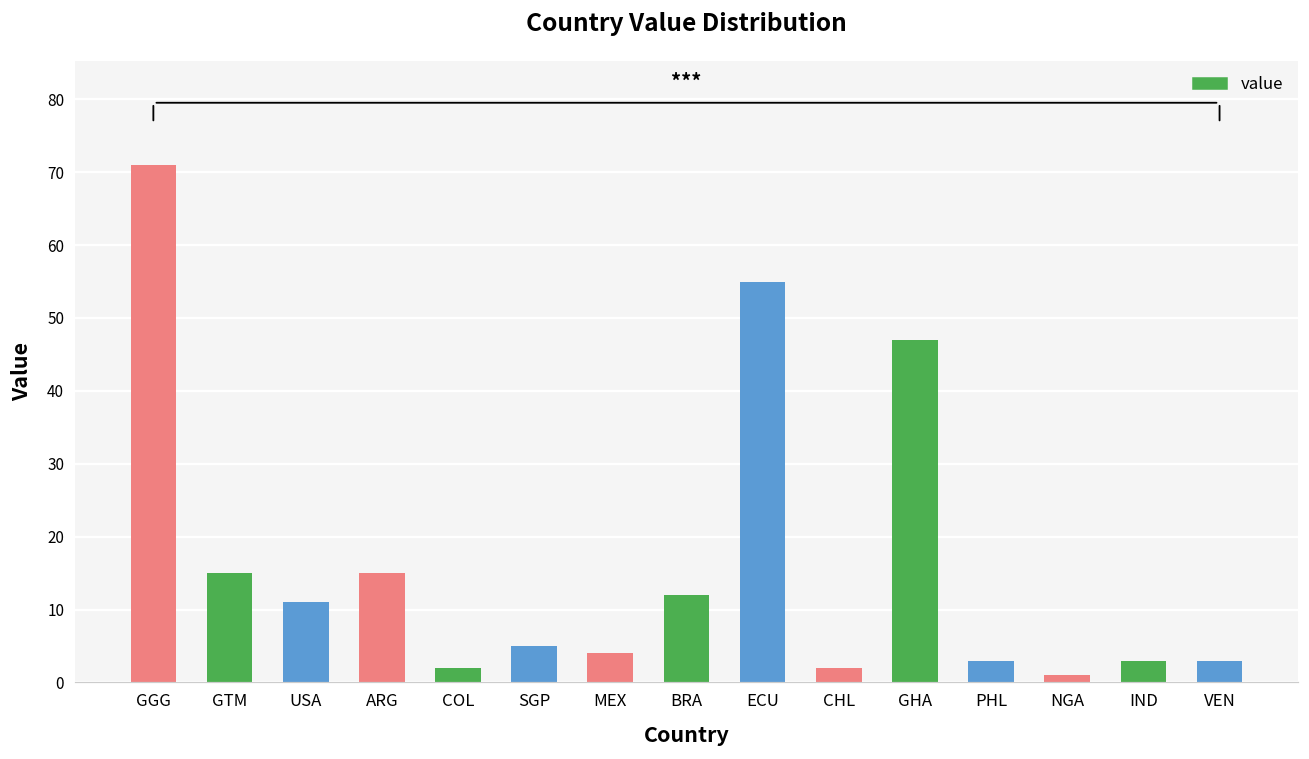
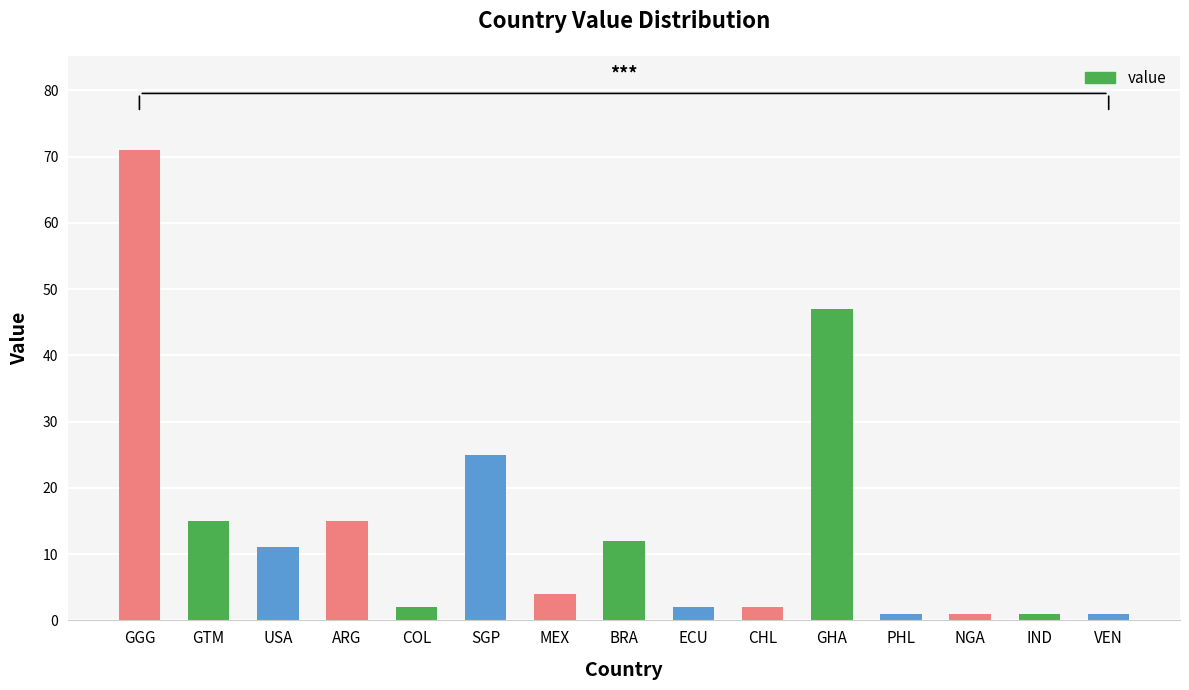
  {
    "GGG": 71,
    "GTM": 15,
    "USA": 11,
    "ARG": 15,
    "COL": 2,
-   "SGP": 5,
+   "SGP": 25,
    "MEX": 4,
    "BRA": 12,
-   "ECU": 55,
+   "ECU": 2,
    "CHL": 2,
    "GHA": 47,
-   "PHL": 3,
+   "PHL": 1,
    "NGA": 1,
-   "IND": 3,
-   "VEN": 3
+   "IND": 1,
+   "VEN": 1
  }
